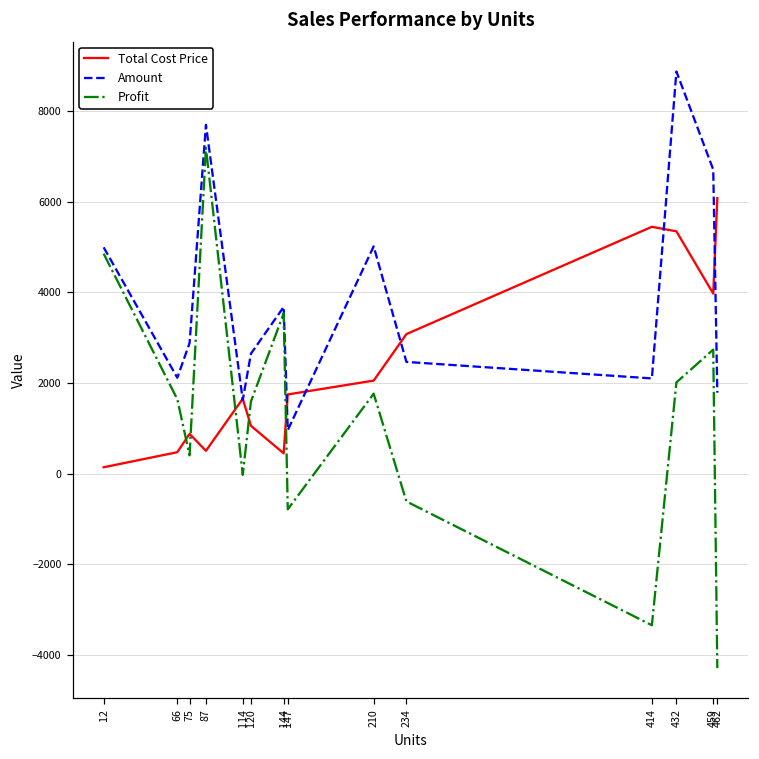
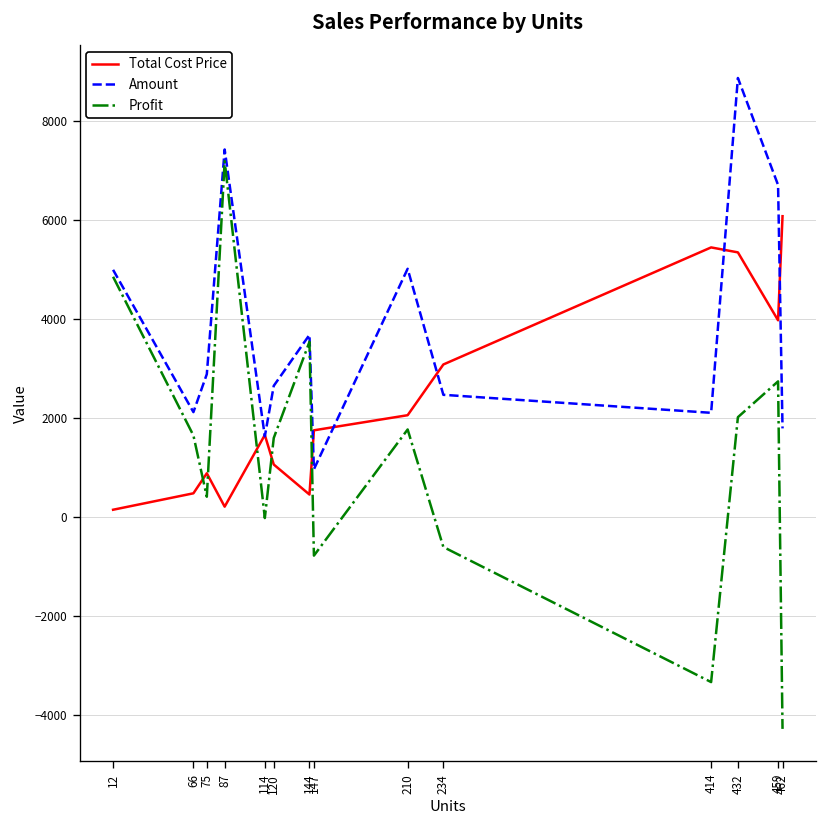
  {
    "Total Cost Price": {
      "12": 100,
      "66": 500,
      "75": 900,
-     "87": 500,
+     "87": 200,
      "120": 1100,
      "144": 400,
      "147": 1700,
      "210": 2100,
      "234": 3100,
      "414": 5400,
      "432": 5300,
      "459": 4000,
      "462": 6100
    },
    "Amount": {
      "12": 5000,
      "66": 2100,
      "75": 2900,
-     "87": 7700,
+     "87": 7400,
      "120": 2600,
      "144": 3700,
      "147": 1000,
      "210": 5000,
      "234": 2500,
      "414": 2100,
      "432": 8900,
      "459": 6700,
      "462": 1800
    },
    "Profit": {
      "12": 4900,
      "66": 1600,
      "75": 400,
      "87": 7200,
      "114": 0,
      "120": 1600,
      "144": 3500,
      "147": -800,
      "210": 1800,
      "234": -600,
      "414": -3300,
      "432": 2000,
      "459": 2700,
      "462": -4300
    }
  }
